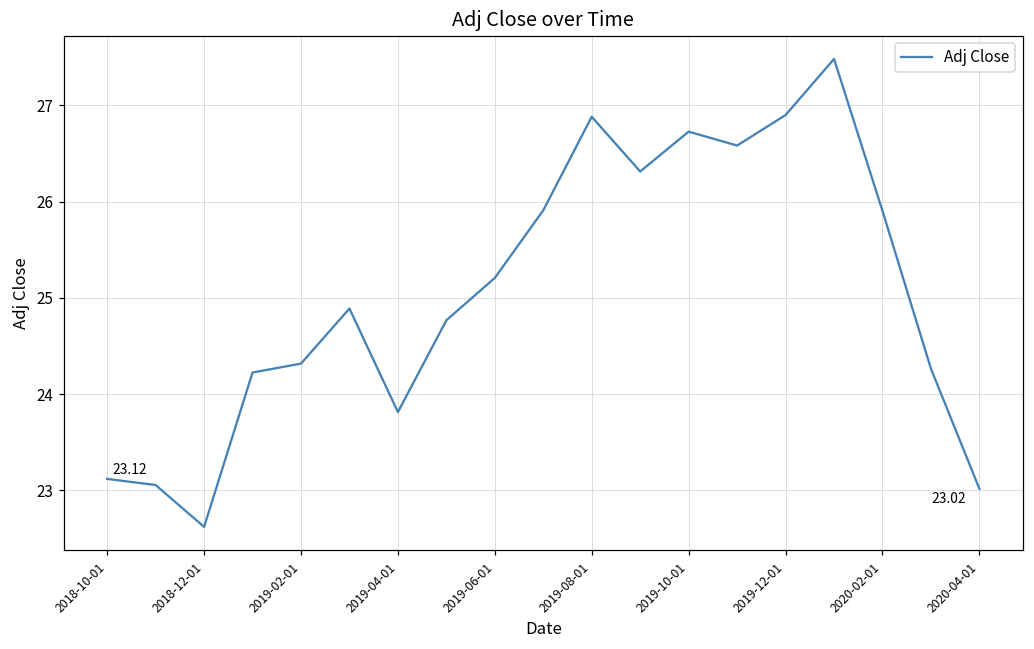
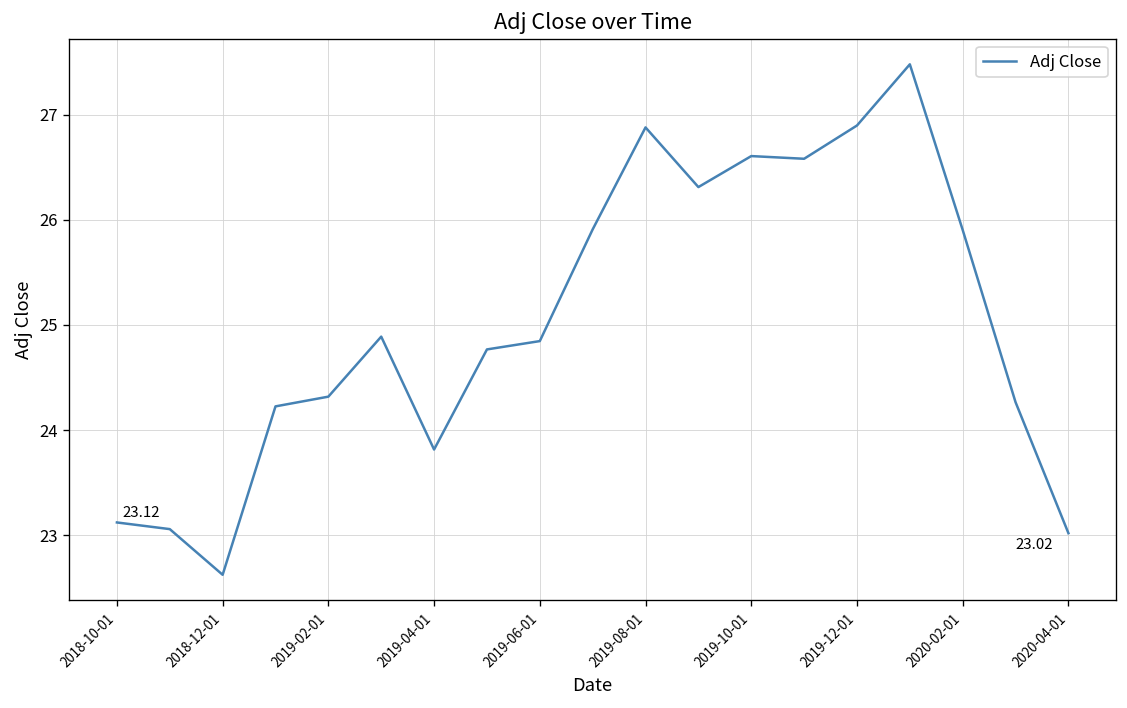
  {
    "2018-12-01": 22.6,
    "2019-02-01": 24.3,
    "2019-04-01": 23.8,
-   "2019-06-01": 25.2,
+   "2019-06-01": 24.8,
    "2019-08-01": 26.9,
-   "2019-10-01": 26.7,
+   "2019-10-01": 26.6,
    "2019-12-01": 26.9,
    "2020-02-01": 25.9
  }
